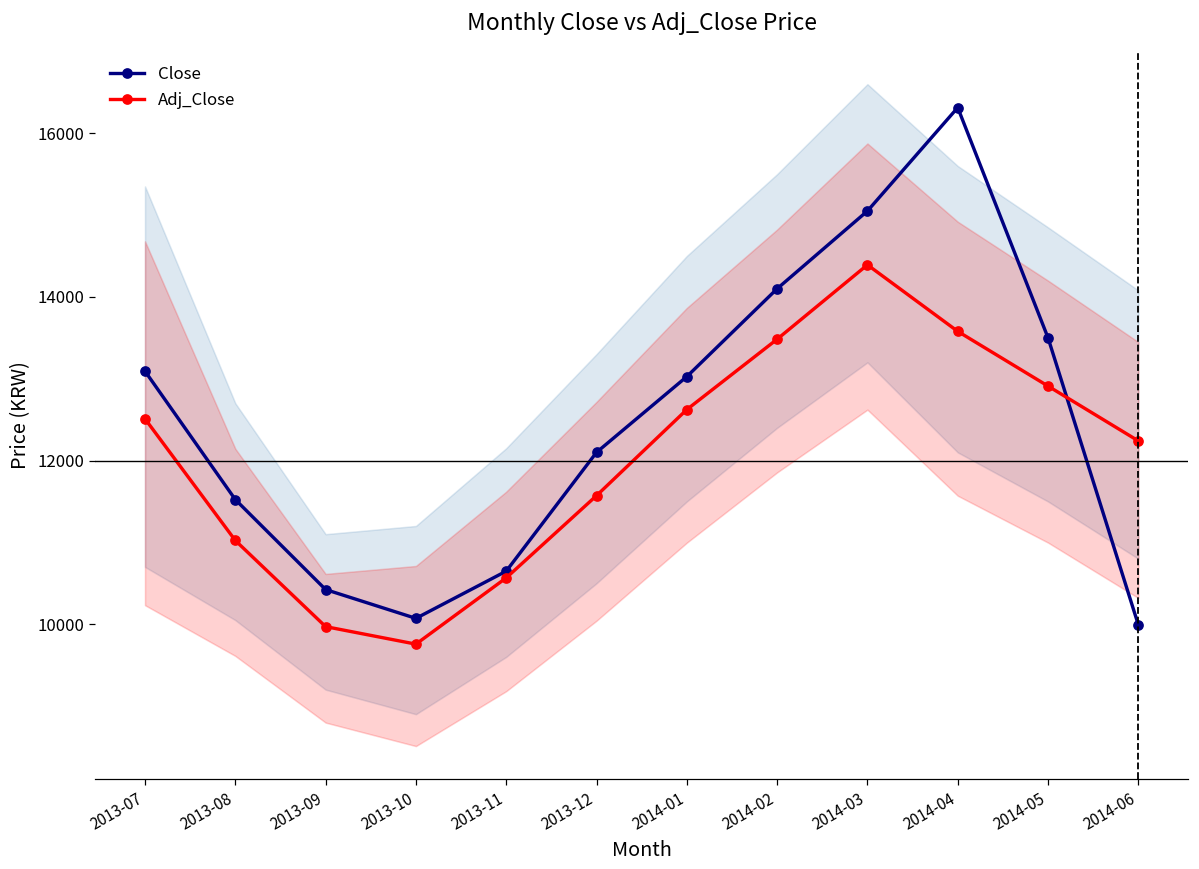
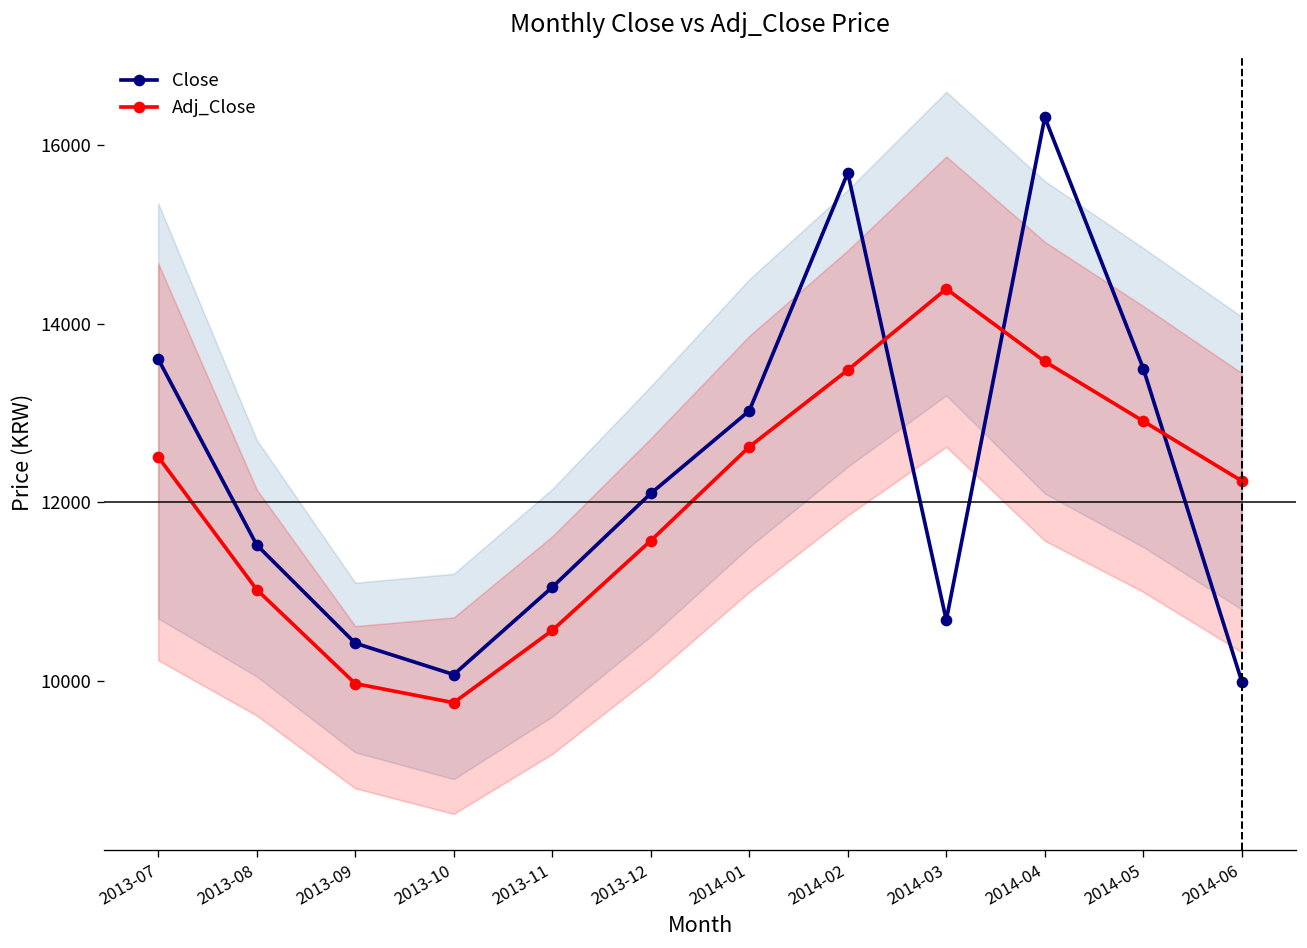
  {
    "Close": {
-     "2013-07": 13100,
+     "2013-07": 13600,
      "2013-08": 11500,
      "2013-09": 10400,
      "2013-10": 10100,
-     "2013-11": 10600,
+     "2013-11": 11100,
      "2013-12": 12100,
      "2014-01": 13000,
-     "2014-02": 14100,
-     "2014-03": 15100,
+     "2014-02": 15700,
+     "2014-03": 10700,
      "2014-04": 16300,
      "2014-05": 13500,
      "2014-06": 10000
    }
  }
